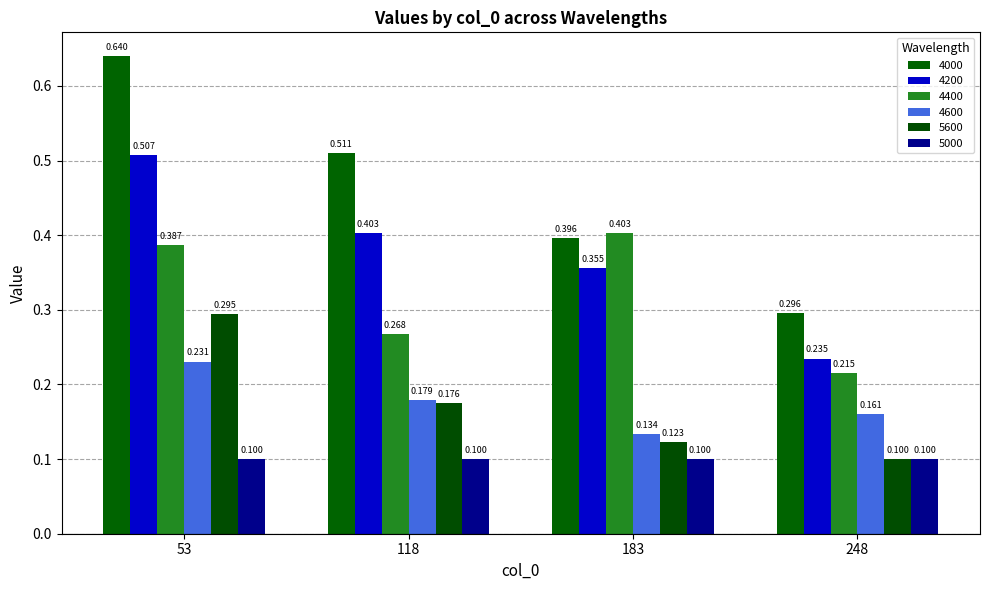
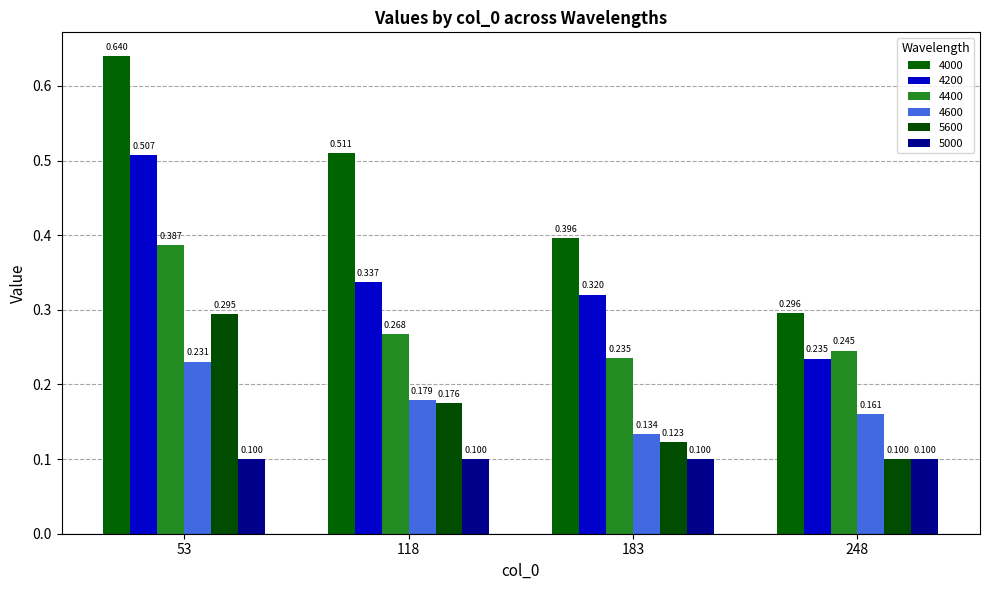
  {
    "4200": {
      "53": 0.507,
-     "118": 0.403,
-     "183": 0.355,
+     "118": 0.337,
+     "183": 0.320,
      "248": 0.235
    },
    "4400": {
      "53": 0.387,
      "118": 0.268,
-     "183": 0.403,
-     "248": 0.215
+     "183": 0.235,
+     "248": 0.245
    },
    "4600": {
      "53": 0.231,
      "118": 0.179,
      "183": 0.134,
      "248": 0.161
    },
    "5000": {
      "53": 0.100,
      "118": 0.100,
      "183": 0.100,
      "248": 0.100
    }
  }
